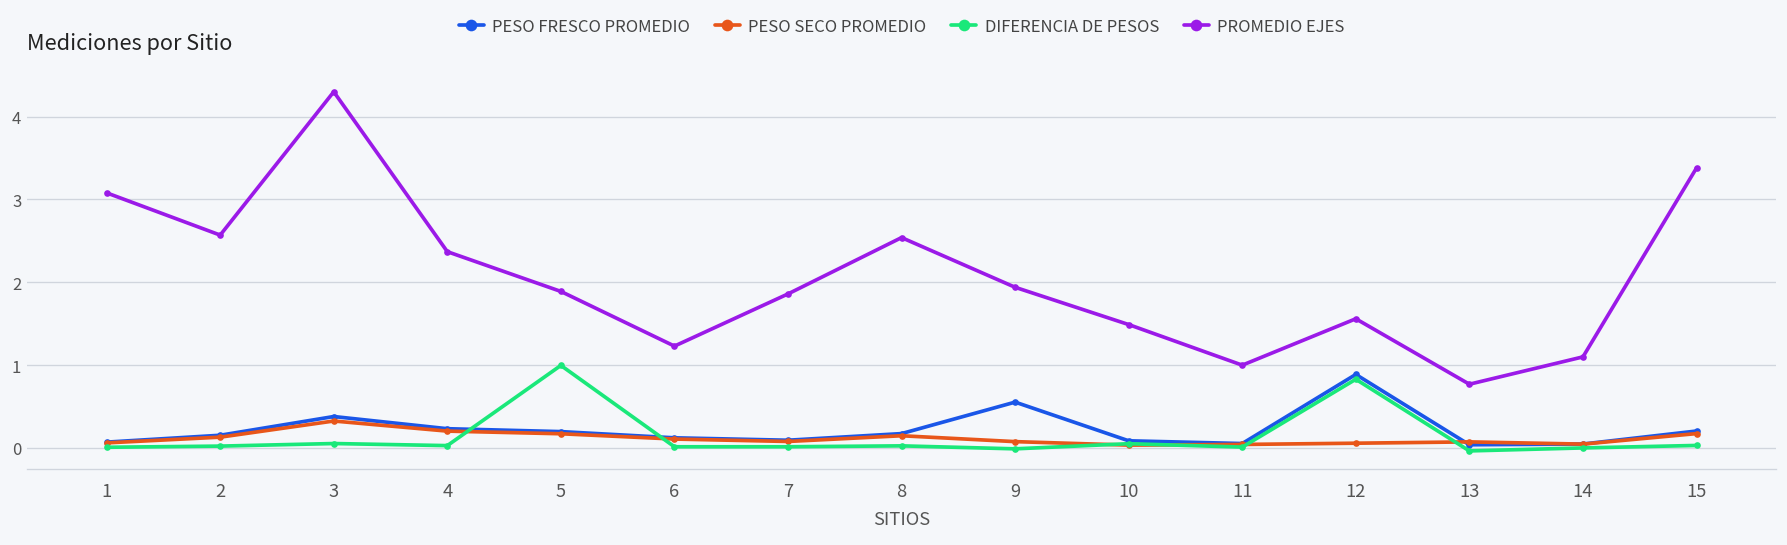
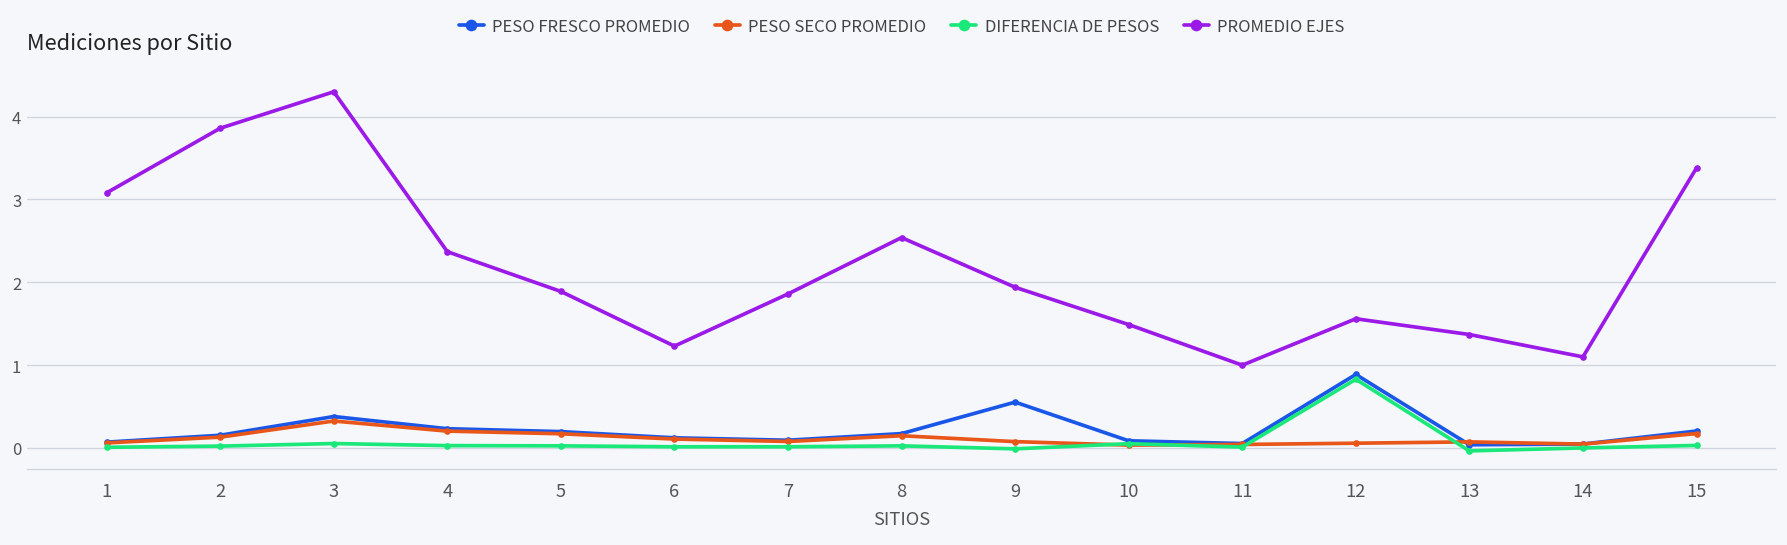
  {
    "PESO FRESCO PROMEDIO": {
      "3": 0.4,
      "9": 0.6,
      "12": 0.9
    },
    "PESO SECO PROMEDIO": {
      "3": 0.3,
      "9": 0.1,
      "12": 0.1
    },
    "DIFERENCIA DE PESOS": {
      "1": 0.0,
      "2": 0.0,
      "3": 0.1,
      "4": 0.0,
-     "5": 1.0,
+     "5": 0.0,
      "6": 0.0,
      "7": 0.0,
      "8": 0.0,
      "9": 0.0,
      "12": 0.8,
      "13": 0.0,
      "14": 0.0,
      "15": 0.0
    },
    "PROMEDIO EJES": {
      "1": 3.1,
-     "2": 2.6,
+     "2": 3.9,
      "3": 4.3,
      "4": 2.4,
      "5": 1.9,
      "6": 1.2,
      "7": 1.9,
      "8": 2.5,
      "9": 1.9,
      "10": 1.5,
      "11": 1.0,
      "12": 1.6,
-     "13": 0.8,
+     "13": 1.4,
      "14": 1.1,
      "15": 3.4
    }
  }
